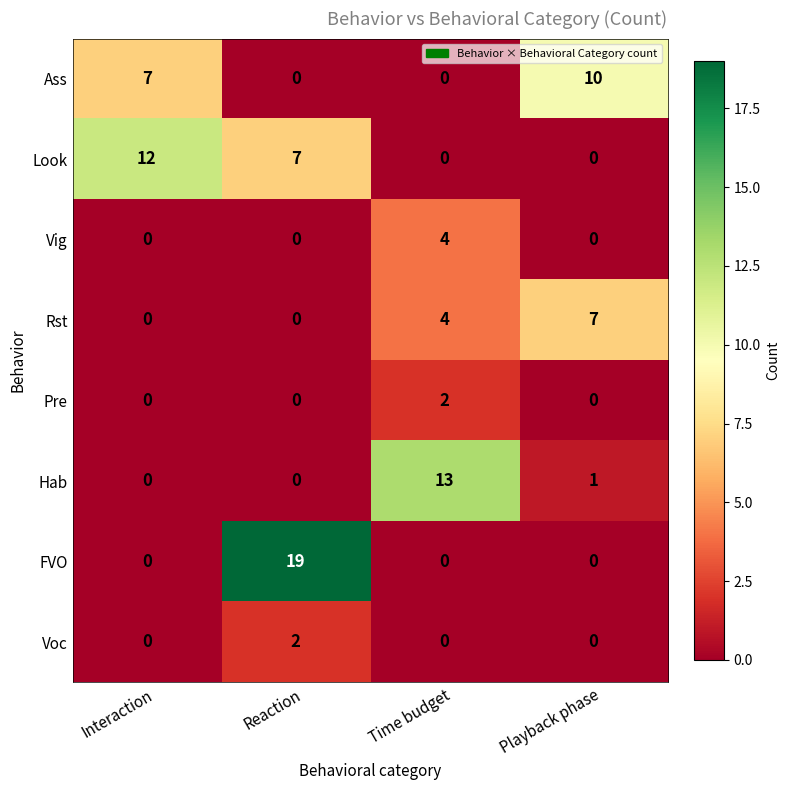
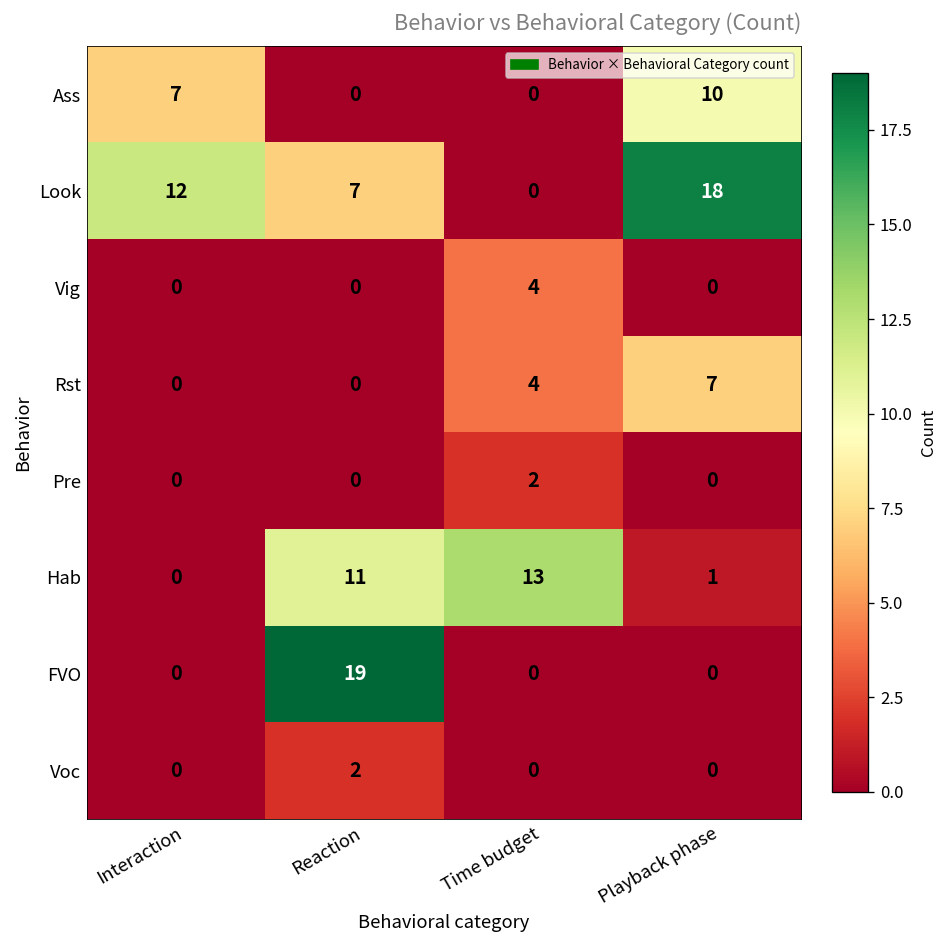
  {
    "Ass": {
      "Interaction": 7,
      "Reaction": 0,
      "Time budget": 0,
      "Playback phase": 10
    },
    "Look": {
      "Interaction": 12,
      "Reaction": 7,
      "Time budget": 0,
-     "Playback phase": 0
+     "Playback phase": 18
    },
    "Vig": {
      "Interaction": 0,
      "Reaction": 0,
      "Time budget": 4,
      "Playback phase": 0
    },
    "Rst": {
      "Interaction": 0,
      "Reaction": 0,
      "Time budget": 4,
      "Playback phase": 7
    },
    "Pre": {
      "Interaction": 0,
      "Reaction": 0,
      "Time budget": 2,
      "Playback phase": 0
    },
    "Hab": {
      "Interaction": 0,
-     "Reaction": 0,
+     "Reaction": 11,
      "Time budget": 13,
      "Playback phase": 1
    },
    "FVO": {
      "Interaction": 0,
      "Reaction": 19,
      "Time budget": 0,
      "Playback phase": 0
    },
    "Voc": {
      "Interaction": 0,
      "Reaction": 2,
      "Time budget": 0,
      "Playback phase": 0
    }
  }
